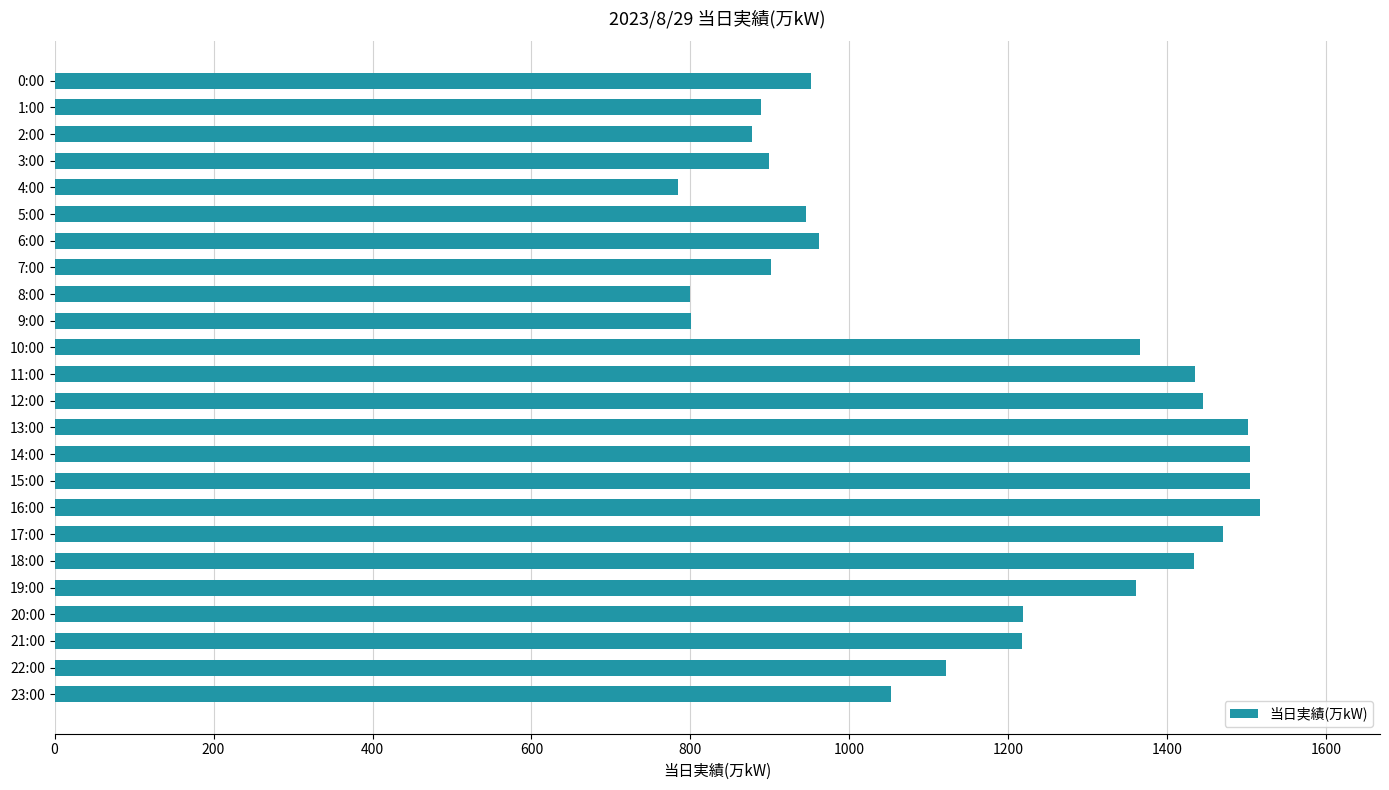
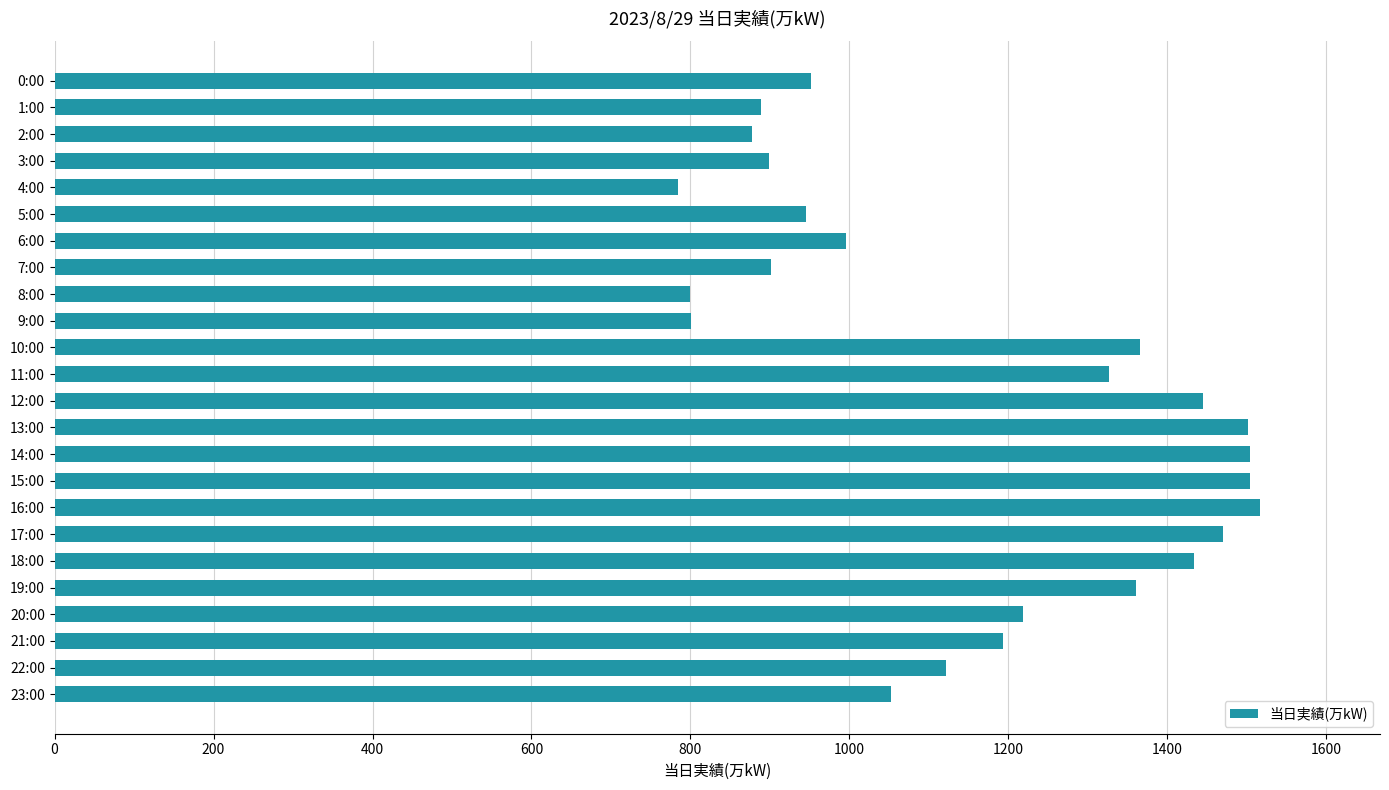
  {
    "0:00": 950,
    "1:00": 890,
    "2:00": 880,
    "3:00": 900,
    "4:00": 780,
    "5:00": 950,
-   "6:00": 960,
+   "6:00": 1000,
    "7:00": 900,
    "8:00": 800,
    "9:00": 800,
    "10:00": 1370,
-   "11:00": 1440,
+   "11:00": 1330,
    "12:00": 1450,
    "13:00": 1500,
    "14:00": 1500,
    "15:00": 1500,
    "16:00": 1520,
    "17:00": 1470,
    "18:00": 1430,
    "19:00": 1360,
    "20:00": 1220,
-   "21:00": 1220,
+   "21:00": 1190,
    "22:00": 1120,
    "23:00": 1050
  }
